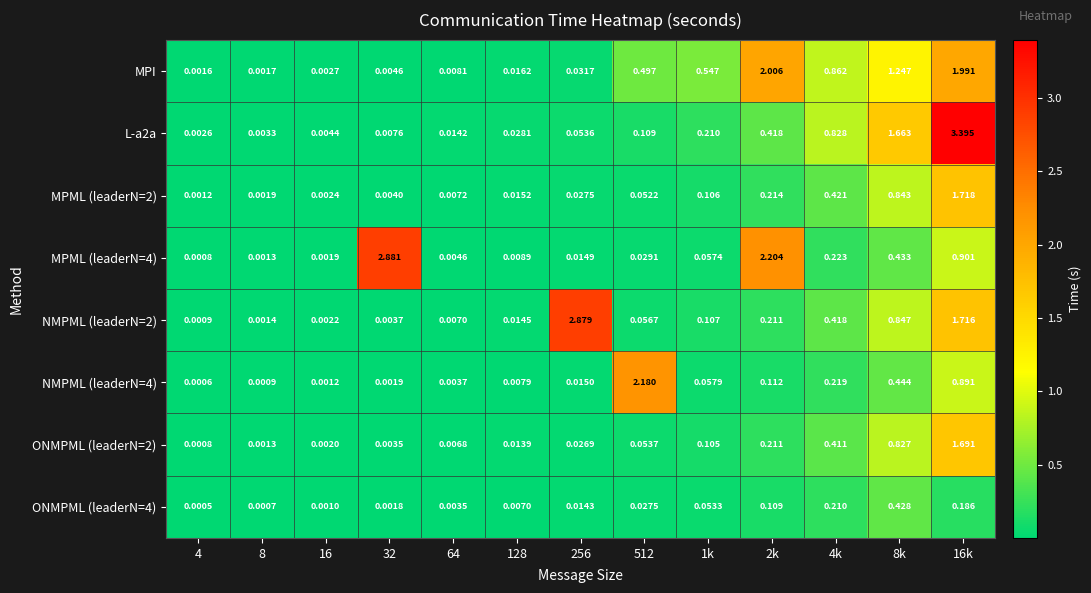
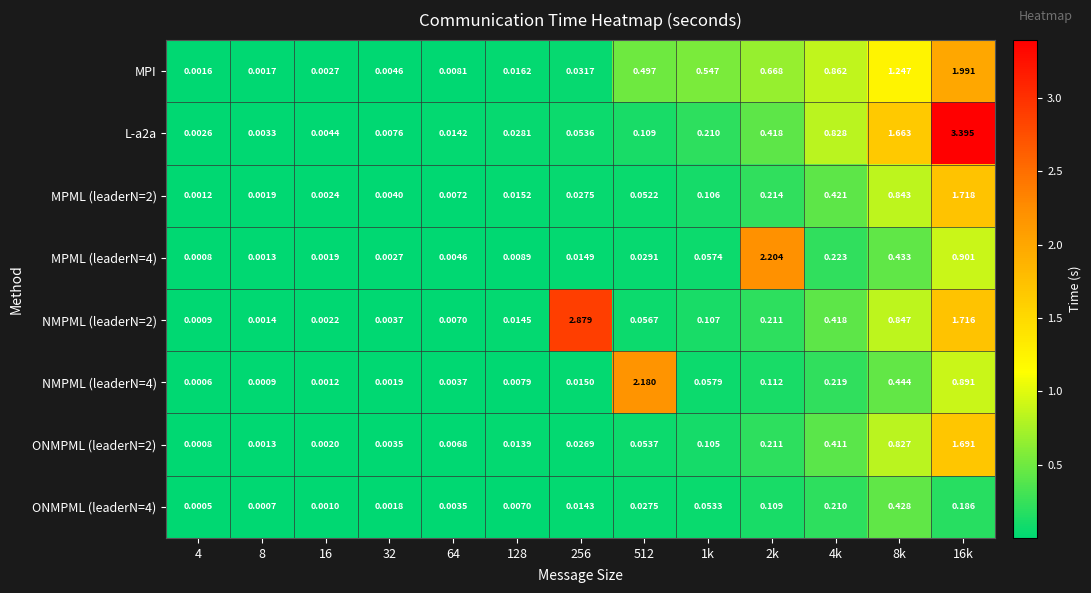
  {
    "MPI": {
      "4": 0.0016,
      "8": 0.0017,
      "16": 0.0027,
      "32": 0.0046,
      "64": 0.0081,
      "128": 0.0162,
      "256": 0.0317,
      "512": 0.497,
      "1k": 0.547,
-     "2k": 2.006,
+     "2k": 0.668,
      "4k": 0.862,
      "8k": 1.247,
      "16k": 1.991
    },
    "L-a2a": {
      "4": 0.0026,
      "8": 0.0033,
      "16": 0.0044,
      "32": 0.0076,
      "64": 0.0142,
      "128": 0.0281,
      "256": 0.0536,
      "512": 0.109,
      "1k": 0.210,
      "2k": 0.418,
      "4k": 0.828,
      "8k": 1.663,
      "16k": 3.395
    },
    "MPML (leaderN=2)": {
      "4": 0.0012,
      "8": 0.0019,
      "16": 0.0024,
      "32": 0.0040,
      "64": 0.0072,
      "128": 0.0152,
      "256": 0.0275,
      "512": 0.0522,
      "1k": 0.106,
      "2k": 0.214,
      "4k": 0.421,
      "8k": 0.843,
      "16k": 1.718
    },
    "MPML (leaderN=4)": {
      "4": 0.0008,
      "8": 0.0013,
      "16": 0.0019,
-     "32": 2.881,
+     "32": 0.0027,
      "64": 0.0046,
      "128": 0.0089,
      "256": 0.0149,
      "512": 0.0291,
      "1k": 0.0574,
      "2k": 2.204,
      "4k": 0.223,
      "8k": 0.433,
      "16k": 0.901
    },
    "NMPML (leaderN=2)": {
      "4": 0.0009,
      "8": 0.0014,
      "16": 0.0022,
      "32": 0.0037,
      "64": 0.0070,
      "128": 0.0145,
      "256": 2.879,
      "512": 0.0567,
      "1k": 0.107,
      "2k": 0.211,
      "4k": 0.418,
      "8k": 0.847,
      "16k": 1.716
    },
    "NMPML (leaderN=4)": {
      "4": 0.0006,
      "8": 0.0009,
      "16": 0.0012,
      "32": 0.0019,
      "64": 0.0037,
      "128": 0.0079,
      "256": 0.0150,
      "512": 2.180,
      "1k": 0.0579,
      "2k": 0.112,
      "4k": 0.219,
      "8k": 0.444,
      "16k": 0.891
    },
    "ONMPML (leaderN=2)": {
      "4": 0.0008,
      "8": 0.0013,
      "16": 0.0020,
      "32": 0.0035,
      "64": 0.0068,
      "128": 0.0139,
      "256": 0.0269,
      "512": 0.0537,
      "1k": 0.105,
      "2k": 0.211,
      "4k": 0.411,
      "8k": 0.827,
      "16k": 1.691
    },
    "ONMPML (leaderN=4)": {
      "4": 0.0005,
      "8": 0.0007,
      "16": 0.0010,
      "32": 0.0018,
      "64": 0.0035,
      "128": 0.0070,
      "256": 0.0143,
      "512": 0.0275,
      "1k": 0.0533,
      "2k": 0.109,
      "4k": 0.210,
      "8k": 0.428,
      "16k": 0.186
    }
  }
